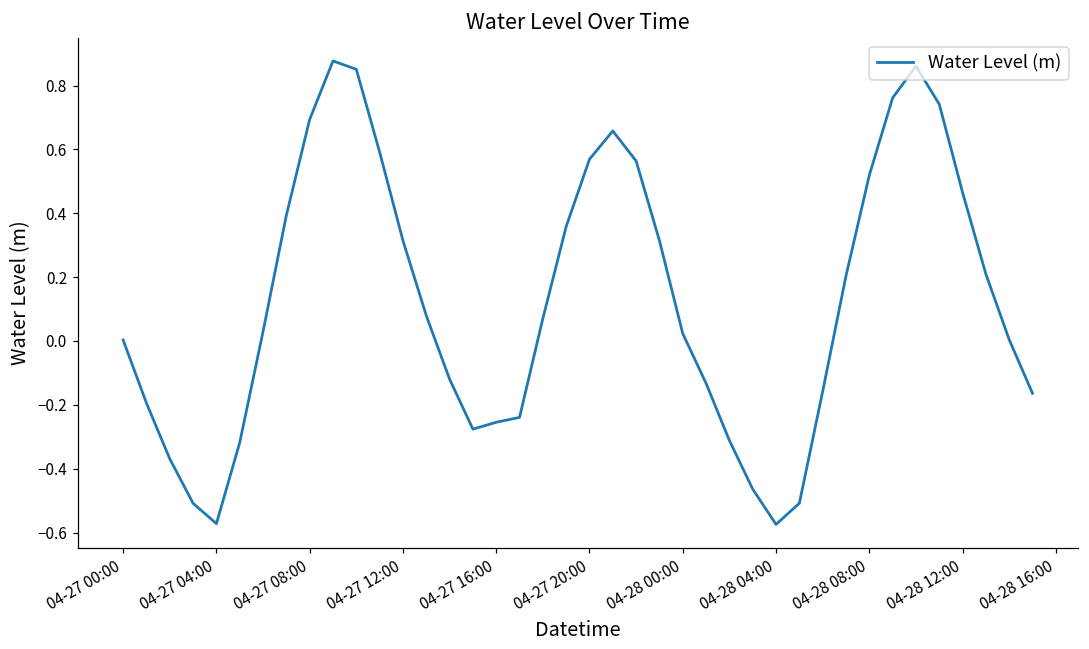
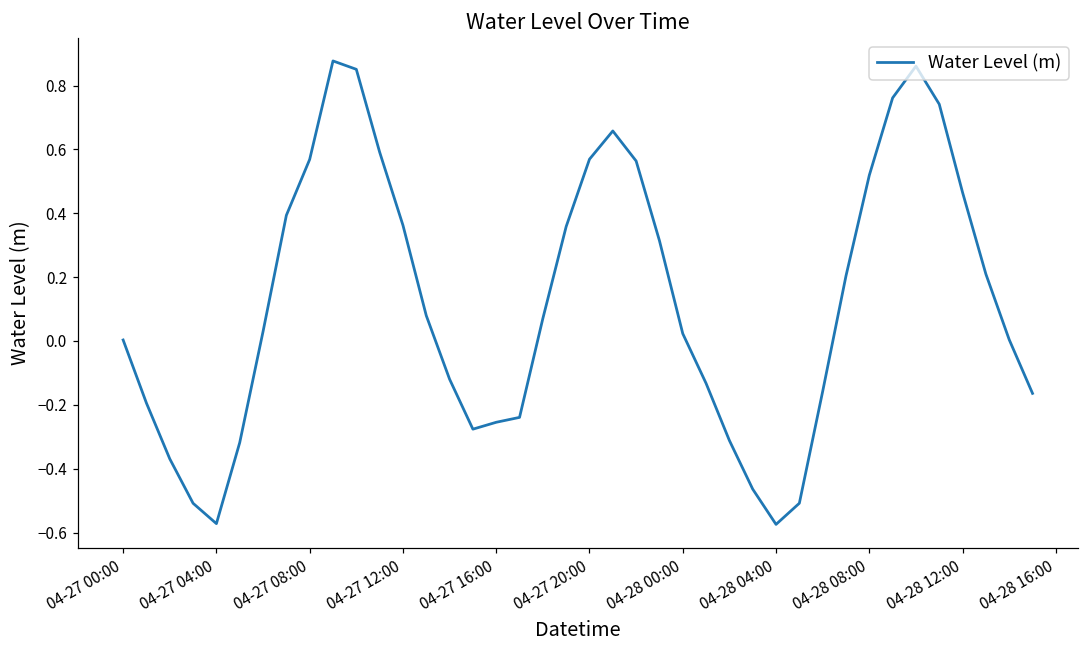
  {
    "04-27 00:00": 0.00,
    "04-27 04:00": -0.57,
-   "04-27 08:00": 0.69,
-   "04-27 12:00": 0.31,
+   "04-27 08:00": 0.57,
+   "04-27 12:00": 0.36,
    "04-27 16:00": -0.25,
    "04-27 20:00": 0.57,
    "04-28 00:00": 0.02,
    "04-28 04:00": -0.57,
    "04-28 08:00": 0.52,
    "04-28 12:00": 0.46
  }
